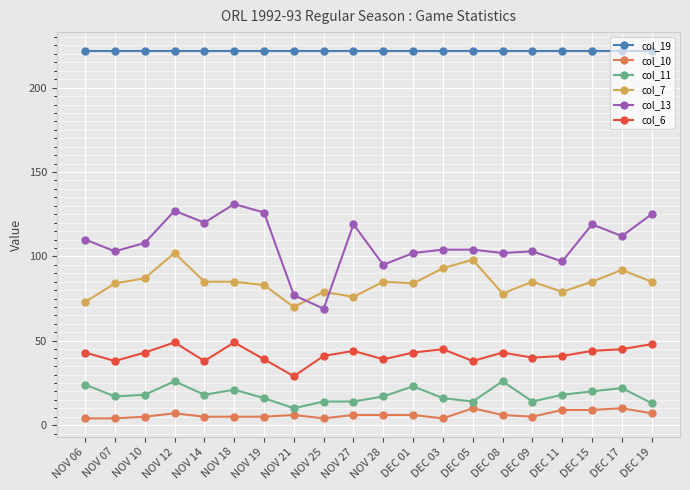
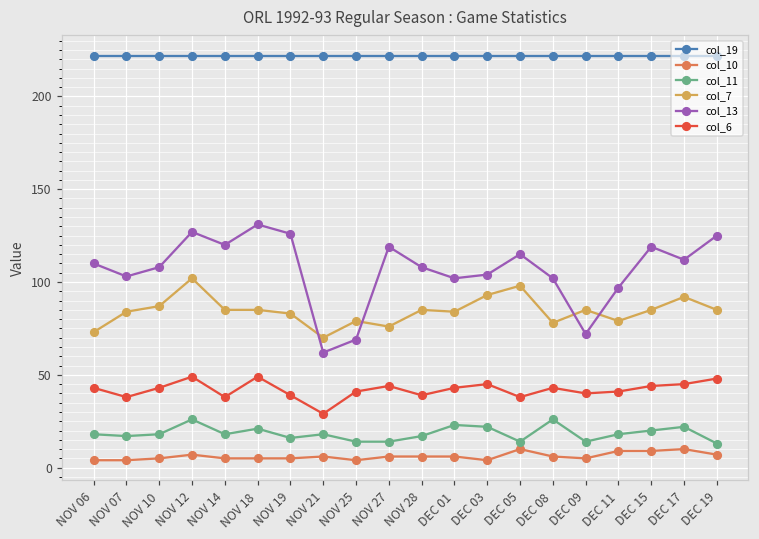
  {
    "col_19": {
      "NOV 06": 222,
      "NOV 07": 222,
      "NOV 10": 222,
      "NOV 12": 222,
      "NOV 14": 222,
      "NOV 18": 222,
      "NOV 19": 222,
      "NOV 21": 222,
      "NOV 25": 222,
      "NOV 27": 222,
      "NOV 28": 222,
      "DEC 01": 222,
      "DEC 03": 222,
      "DEC 05": 222,
      "DEC 08": 222,
      "DEC 09": 222,
      "DEC 11": 222,
      "DEC 15": 222
    },
    "col_11": {
-     "NOV 06": 24,
+     "NOV 06": 18,
      "NOV 07": 17,
      "NOV 10": 18,
      "NOV 12": 26,
      "NOV 14": 18,
      "NOV 18": 21,
      "NOV 19": 16,
-     "NOV 21": 10,
+     "NOV 21": 18,
      "NOV 25": 14,
      "NOV 27": 14,
      "NOV 28": 17,
      "DEC 01": 23,
-     "DEC 03": 16,
+     "DEC 03": 22,
      "DEC 05": 14,
      "DEC 08": 26,
      "DEC 09": 14,
      "DEC 11": 18,
      "DEC 15": 20,
      "DEC 17": 22,
      "DEC 19": 13
    },
    "col_13": {
      "NOV 06": 110,
      "NOV 07": 103,
      "NOV 10": 108,
      "NOV 12": 127,
      "NOV 14": 120,
      "NOV 18": 131,
      "NOV 19": 126,
-     "NOV 21": 77,
+     "NOV 21": 62,
      "NOV 25": 69,
      "NOV 27": 119,
-     "NOV 28": 95,
+     "NOV 28": 108,
      "DEC 01": 102,
      "DEC 03": 104,
-     "DEC 05": 104,
+     "DEC 05": 115,
      "DEC 08": 102,
-     "DEC 09": 103,
+     "DEC 09": 72,
      "DEC 11": 97,
      "DEC 15": 119,
      "DEC 17": 112,
      "DEC 19": 125
    }
  }
